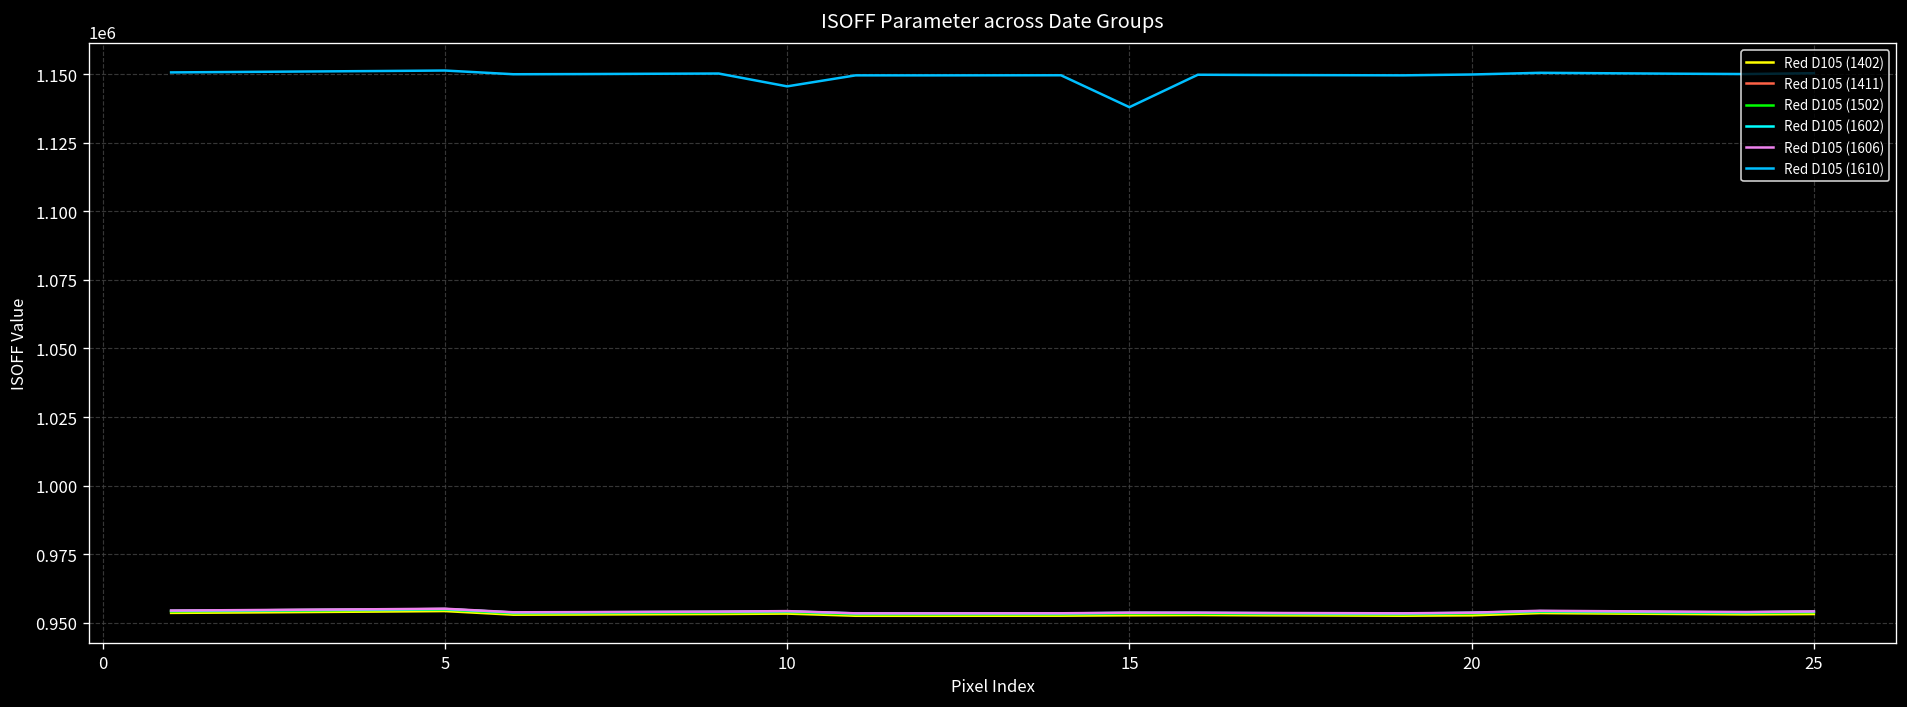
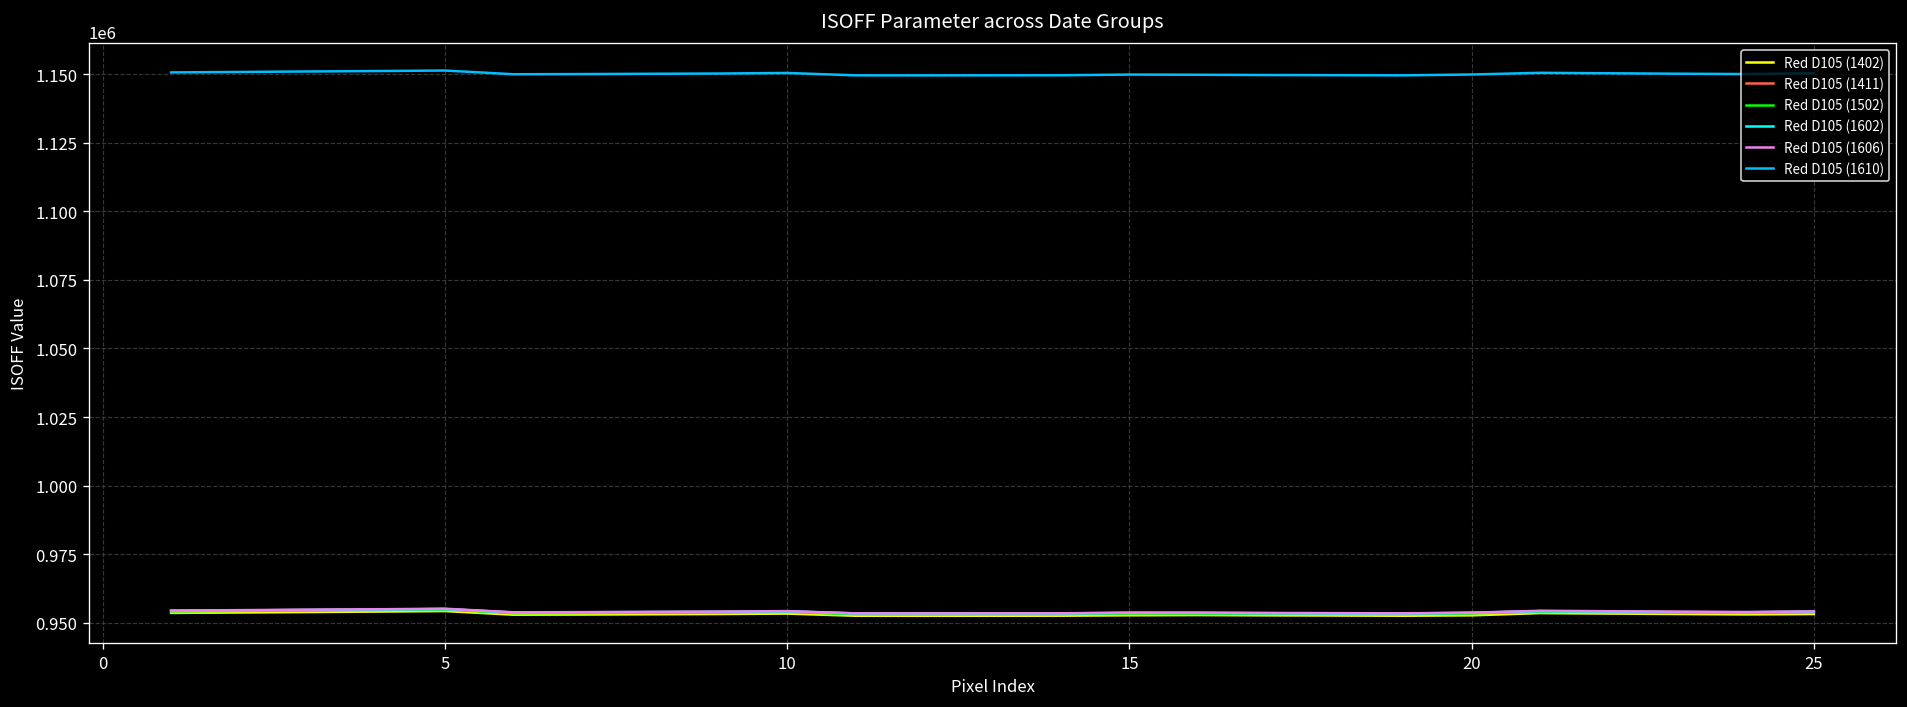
  {
    "Red D105 (1610)": {
      "5": 1151000,
-     "10": 1146000,
-     "15": 1138000,
+     "10": 1150000,
+     "15": 1150000,
      "20": 1150000
    }
  }
